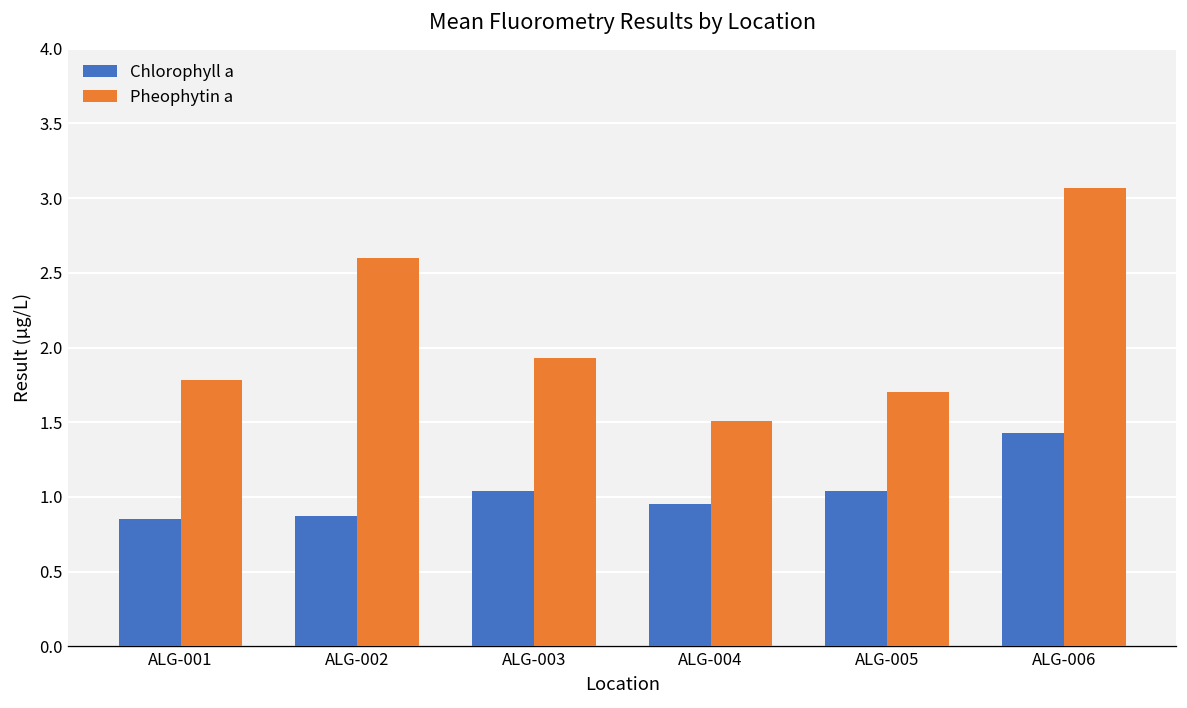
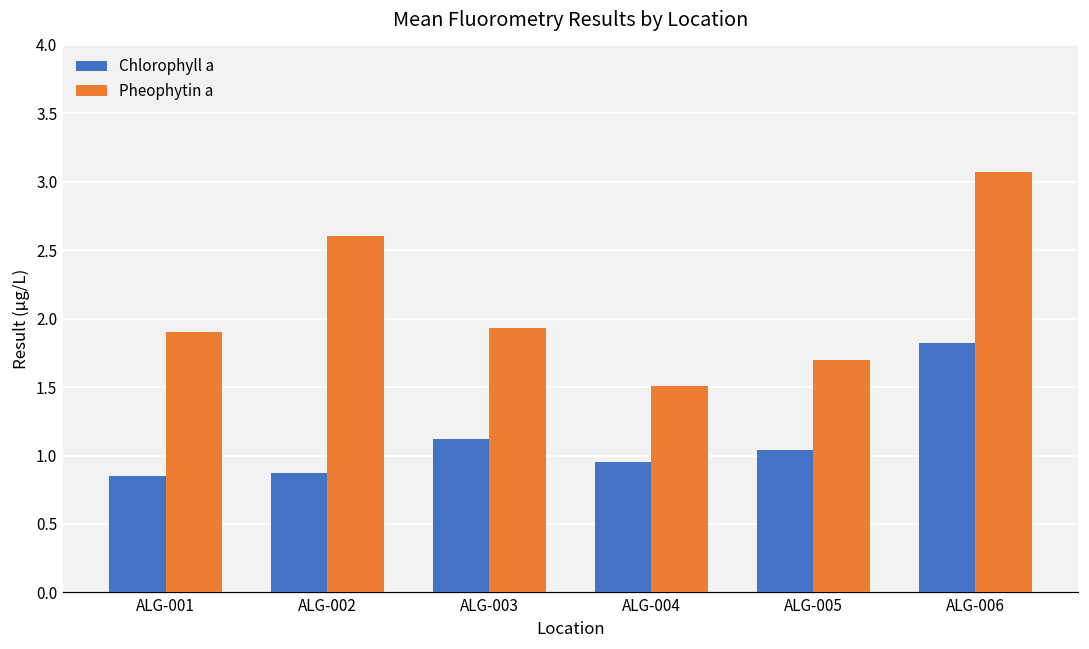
  {
    "Chlorophyll a": {
      "ALG-001": 0.85,
      "ALG-002": 0.87,
-     "ALG-003": 1.04,
+     "ALG-003": 1.12,
      "ALG-004": 0.95,
      "ALG-005": 1.04,
-     "ALG-006": 1.43
+     "ALG-006": 1.82
    },
    "Pheophytin a": {
-     "ALG-001": 1.78,
+     "ALG-001": 1.90,
      "ALG-002": 2.60,
      "ALG-003": 1.93,
      "ALG-004": 1.51,
      "ALG-005": 1.70,
      "ALG-006": 3.07
    }
  }
